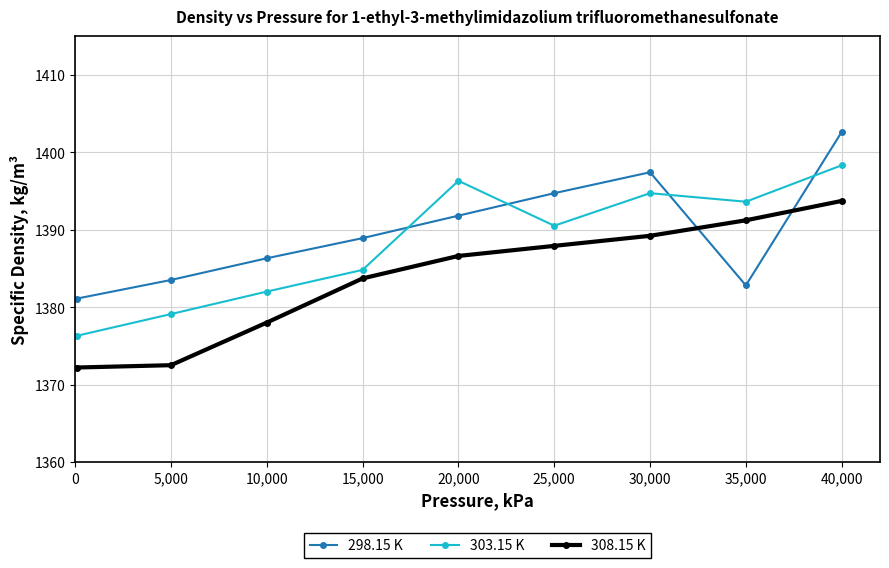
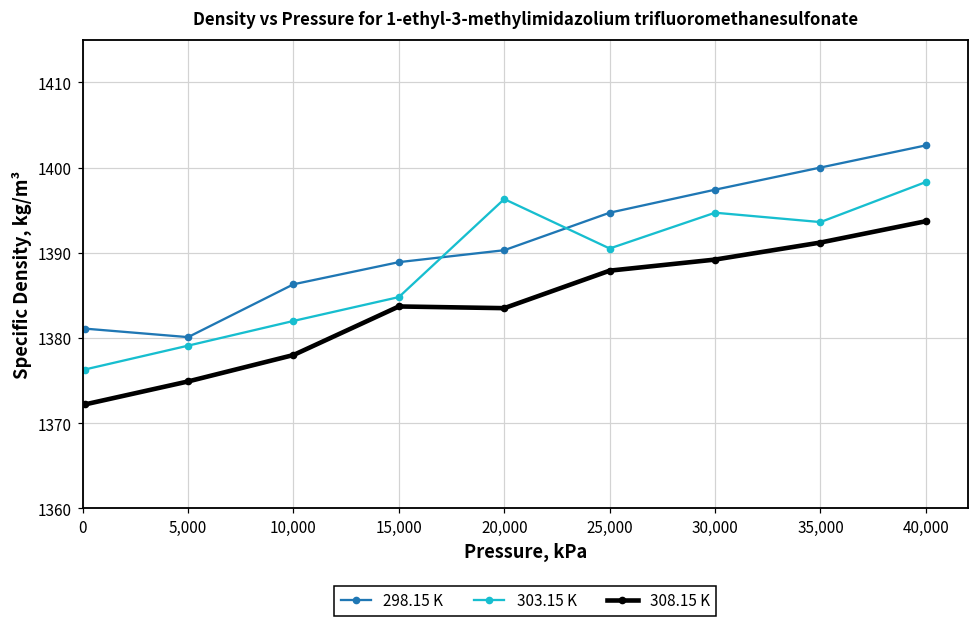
  {
    "298.15 K": {
-     "5,000": 1384,
+     "5,000": 1380,
      "10,000": 1386,
      "15,000": 1389,
-     "20,000": 1392,
+     "20,000": 1390,
      "25,000": 1395,
      "30,000": 1397,
-     "35,000": 1383,
+     "35,000": 1400,
      "40,000": 1403
    },
    "303.15 K": {
      "5,000": 1379,
      "10,000": 1382,
      "15,000": 1385,
      "20,000": 1396,
      "25,000": 1391,
      "30,000": 1395,
      "35,000": 1394,
      "40,000": 1398
    },
    "308.15 K": {
-     "5,000": 1373,
+     "5,000": 1375,
      "10,000": 1378,
      "15,000": 1384,
-     "20,000": 1387,
+     "20,000": 1384,
      "25,000": 1388,
      "30,000": 1389,
      "35,000": 1391,
      "40,000": 1394
    }
  }
